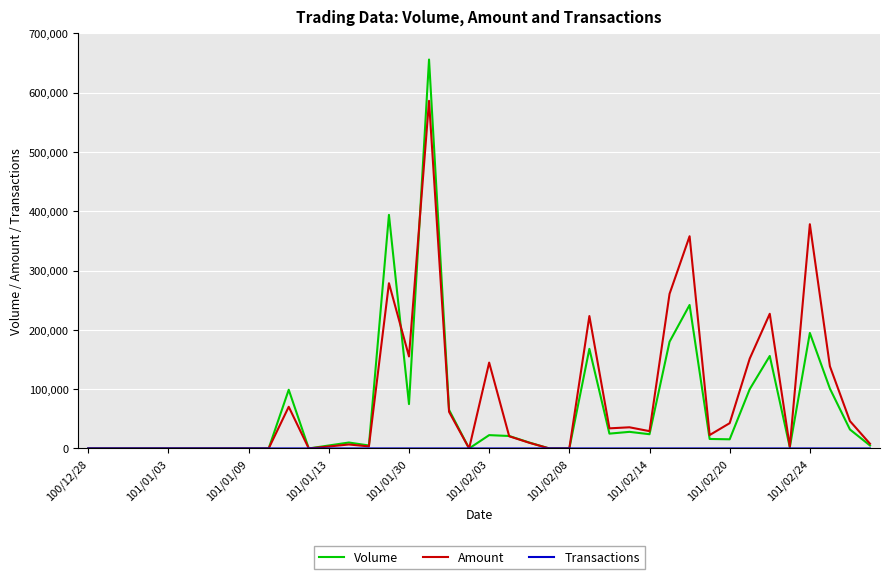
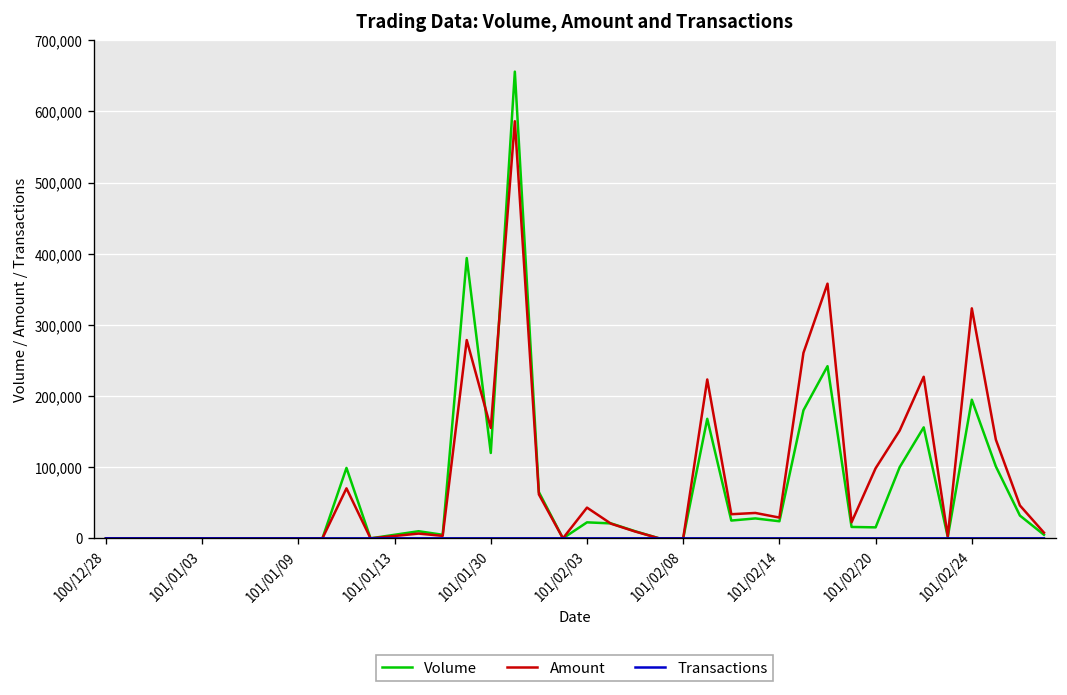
  {
    "Volume": {
-     "101/01/30": "70,000",
+     "101/01/30": "120,000",
      "101/02/03": "20,000",
      "101/02/14": "20,000",
      "101/02/20": "20,000",
      "101/02/24": "190,000"
    },
    "Amount": {
      "101/01/30": "160,000",
-     "101/02/03": "140,000",
+     "101/02/03": "40,000",
      "101/02/14": "30,000",
-     "101/02/20": "40,000",
-     "101/02/24": "380,000"
+     "101/02/20": "100,000",
+     "101/02/24": "320,000"
    },
    "Transactions": {
      "101/01/30": "0",
      "101/02/03": "0",
      "101/02/14": "0",
      "101/02/20": "0",
      "101/02/24": "0"
    }
  }
